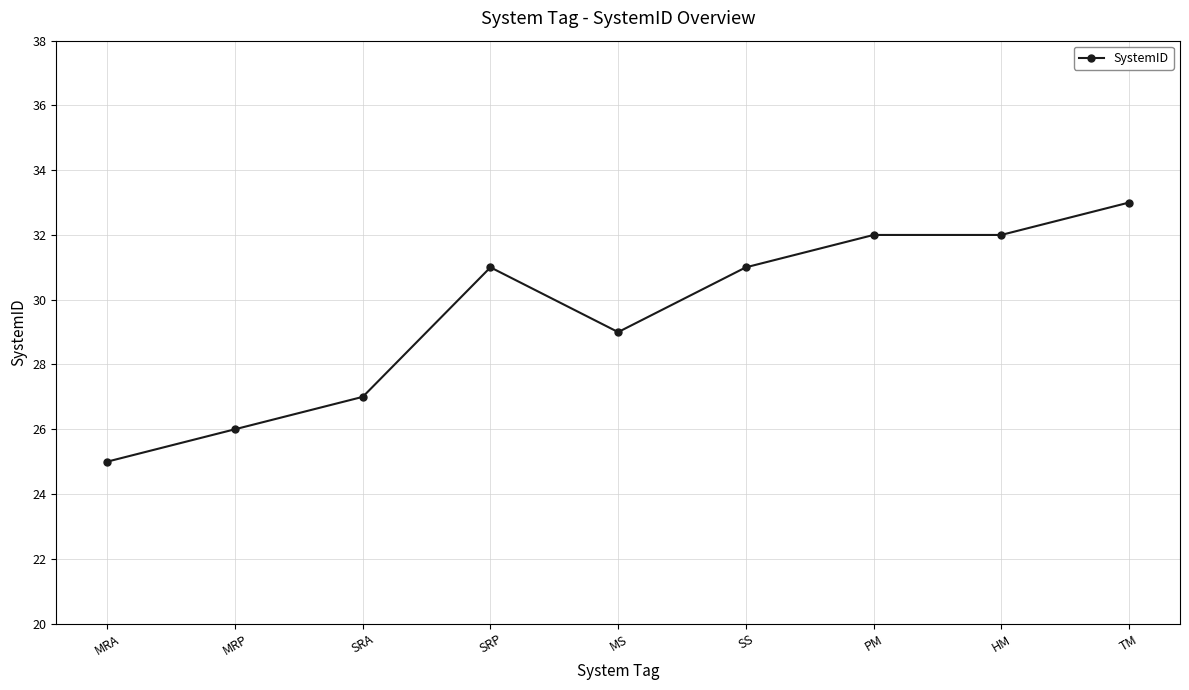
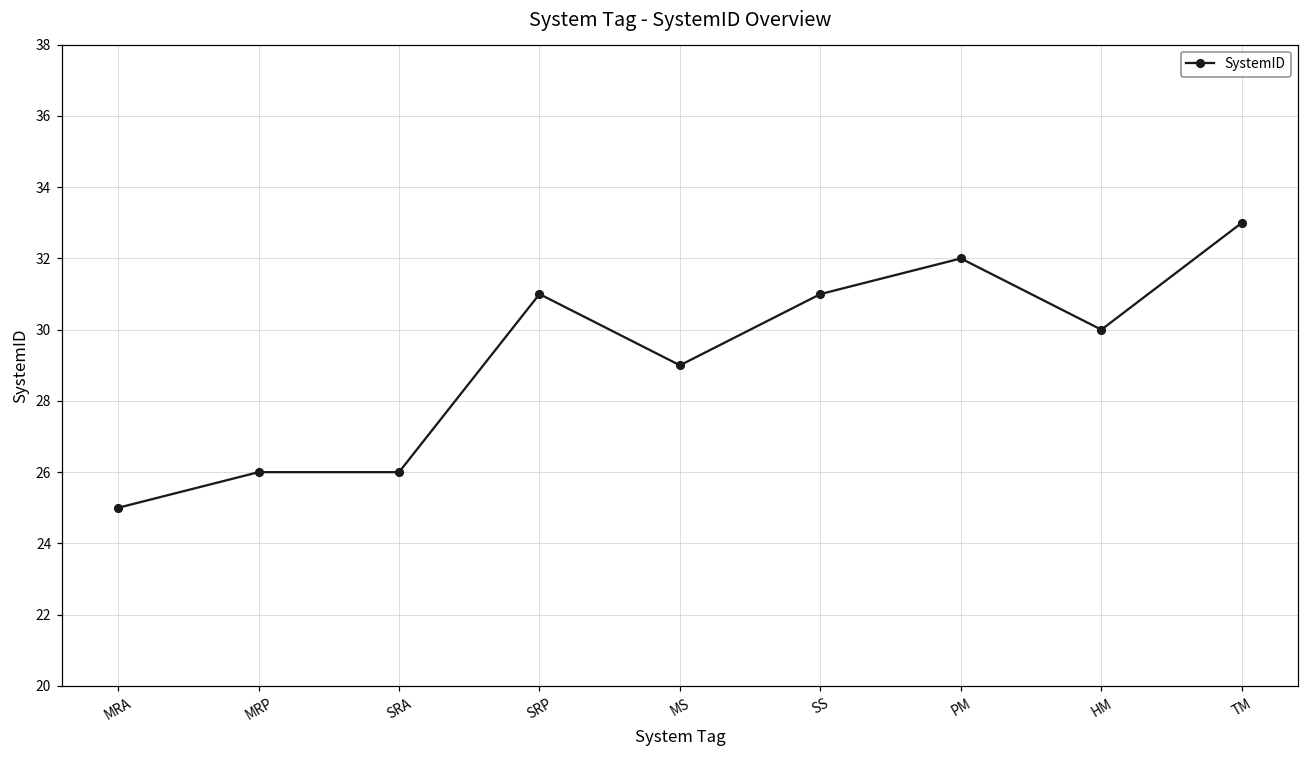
  {
    "MRA": 25,
    "MRP": 26,
-   "SRA": 27,
+   "SRA": 26,
    "SRP": 31,
    "MS": 29,
    "SS": 31,
    "PM": 32,
-   "HM": 32,
+   "HM": 30,
    "TM": 33
  }
